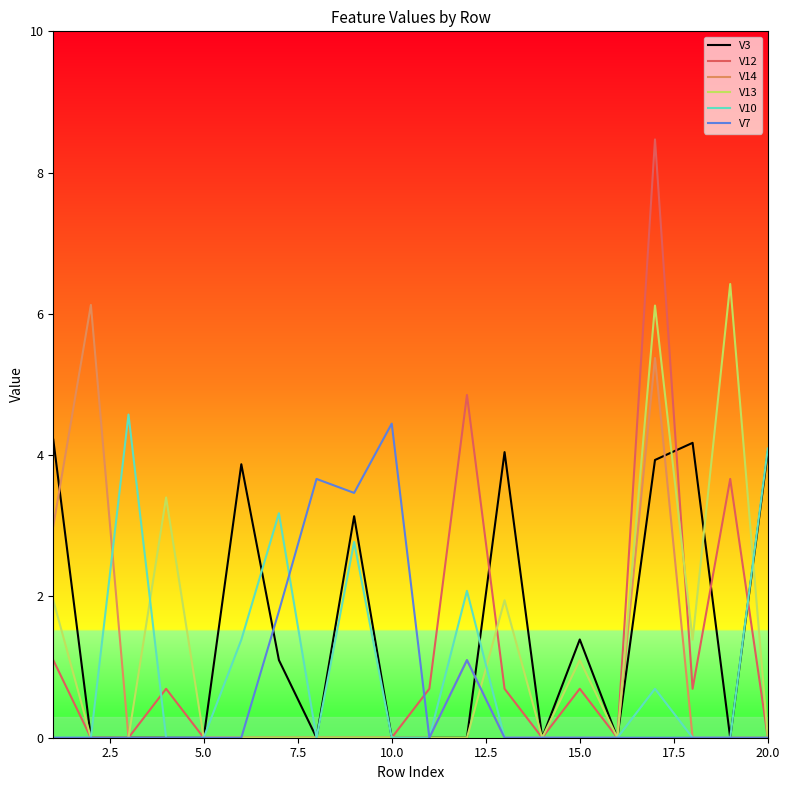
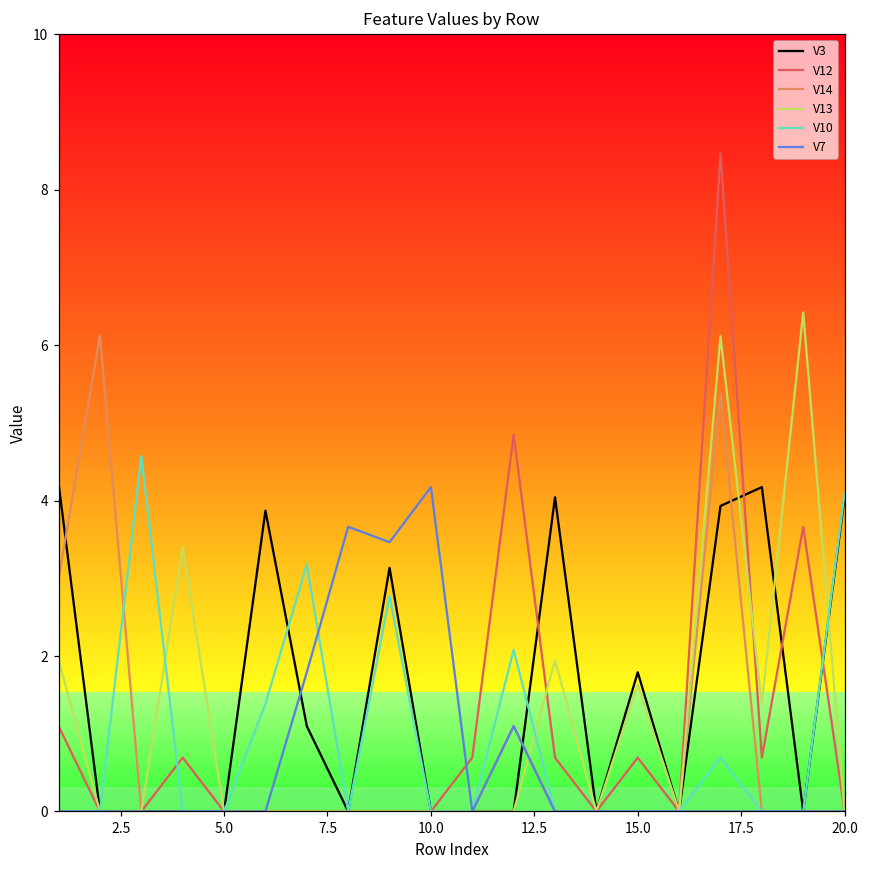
  {
    "V3": {
-     "15.0": 1.4,
+     "15.0": 1.8,
      "20.0": 4.0
    },
    "V13": {
-     "15.0": 1.1
+     "15.0": 1.6
    },
    "V10": {
      "20.0": 4.1
    },
    "V7": {
-     "10.0": 4.4
+     "10.0": 4.2
    }
  }
